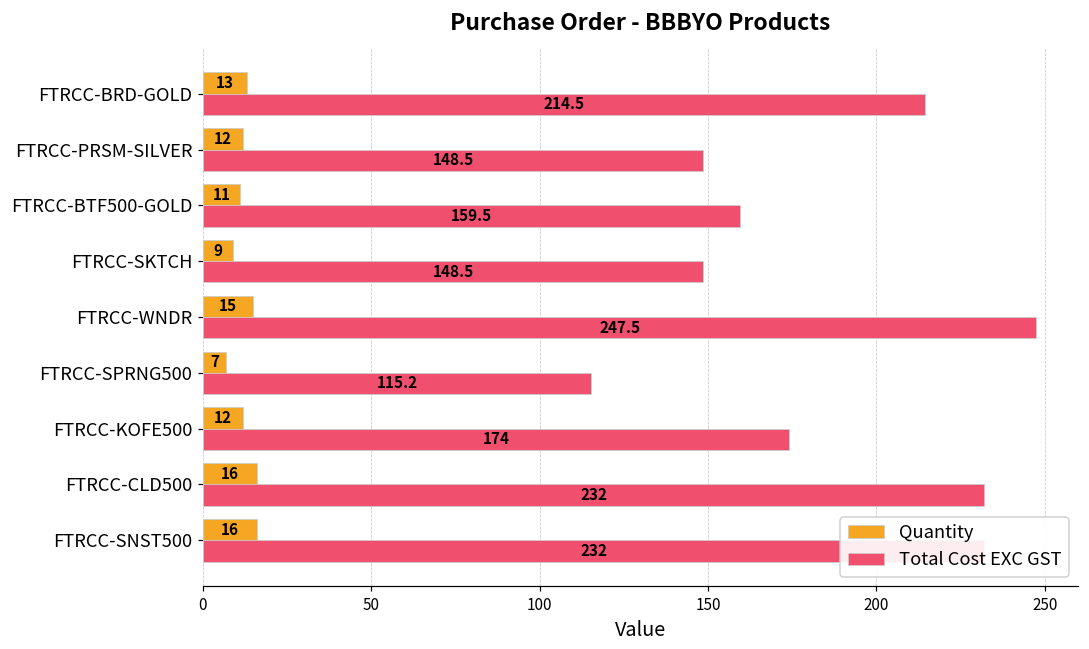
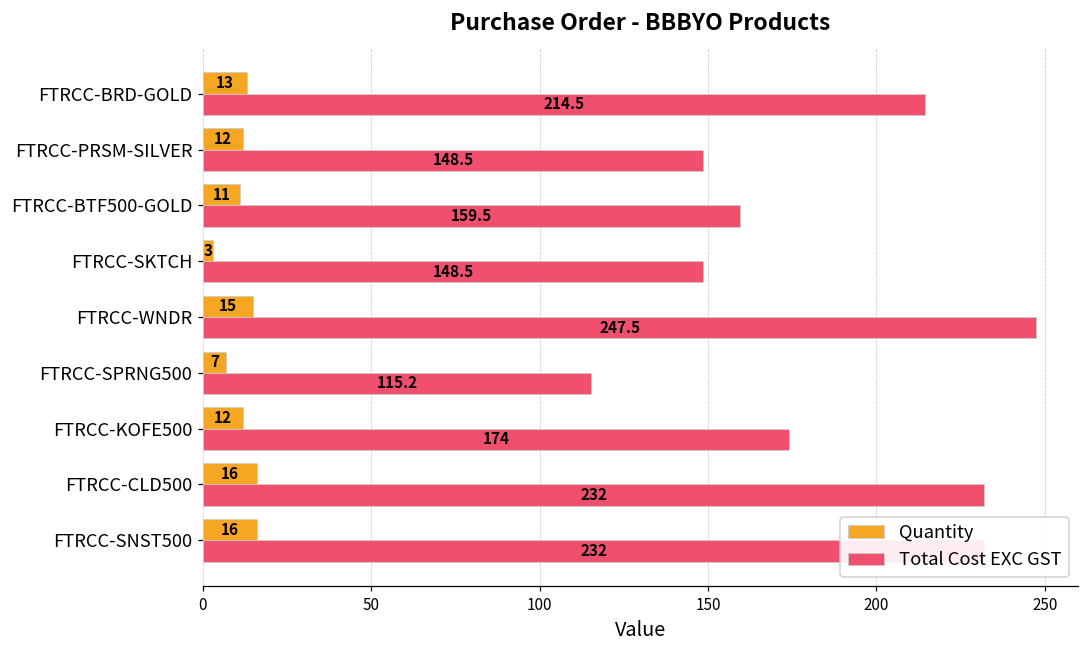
  {
    "Quantity": {
      "FTRCC-BRD-GOLD": 13,
      "FTRCC-PRSM-SILVER": 12,
      "FTRCC-BTF500-GOLD": 11,
-     "FTRCC-SKTCH": 9,
+     "FTRCC-SKTCH": 3,
      "FTRCC-WNDR": 15,
      "FTRCC-SPRNG500": 7,
      "FTRCC-KOFE500": 12,
      "FTRCC-CLD500": 16,
      "FTRCC-SNST500": 16
    },
    "Total Cost EXC GST": {
      "FTRCC-BRD-GOLD": 214.5,
      "FTRCC-PRSM-SILVER": 148.5,
      "FTRCC-BTF500-GOLD": 159.5,
      "FTRCC-SKTCH": 148.5,
      "FTRCC-WNDR": 247.5,
      "FTRCC-SPRNG500": 115.2,
      "FTRCC-KOFE500": 174,
      "FTRCC-CLD500": 232
    }
  }
